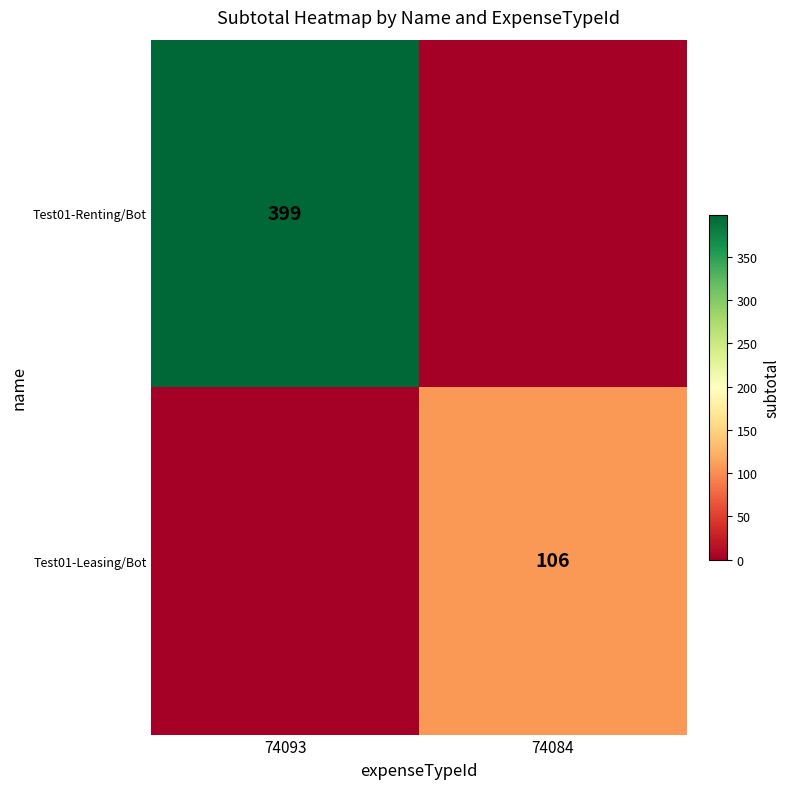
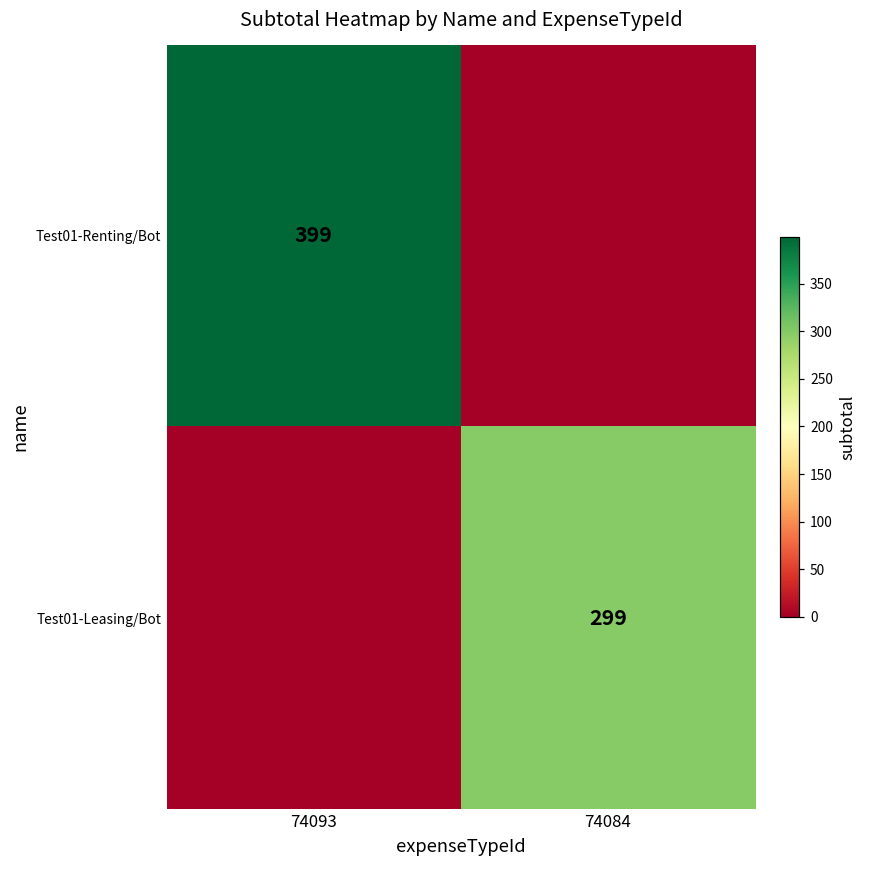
  {
    "Test01-Renting/Bot": {
      "74093": 399
    },
    "Test01-Leasing/Bot": {
-     "74084": 106
+     "74084": 299
    }
  }
